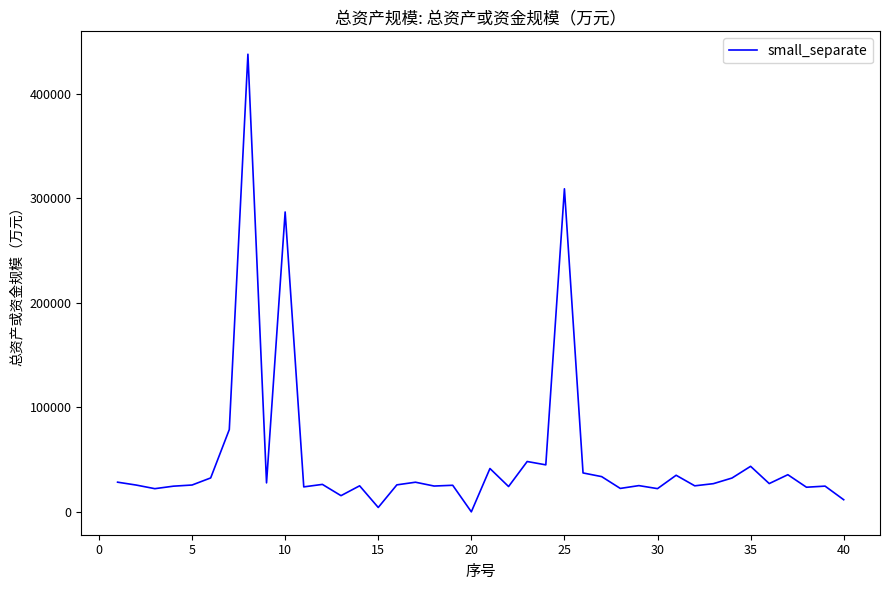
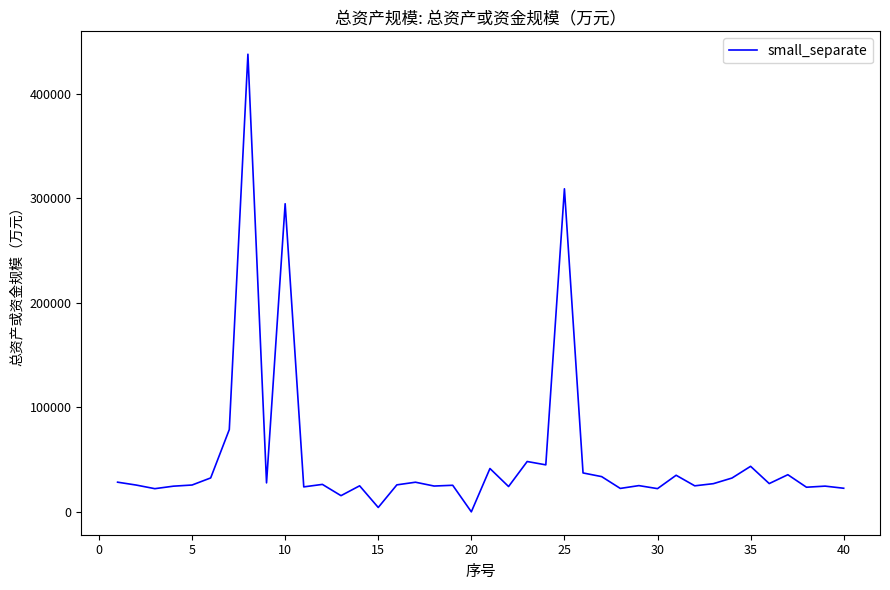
  {
    "5": 26000,
-   "10": 287000,
+   "10": 295000,
    "15": 4000,
    "20": 0,
    "25": 309000,
    "30": 22000,
    "35": 44000,
-   "40": 12000
+   "40": 23000
  }
